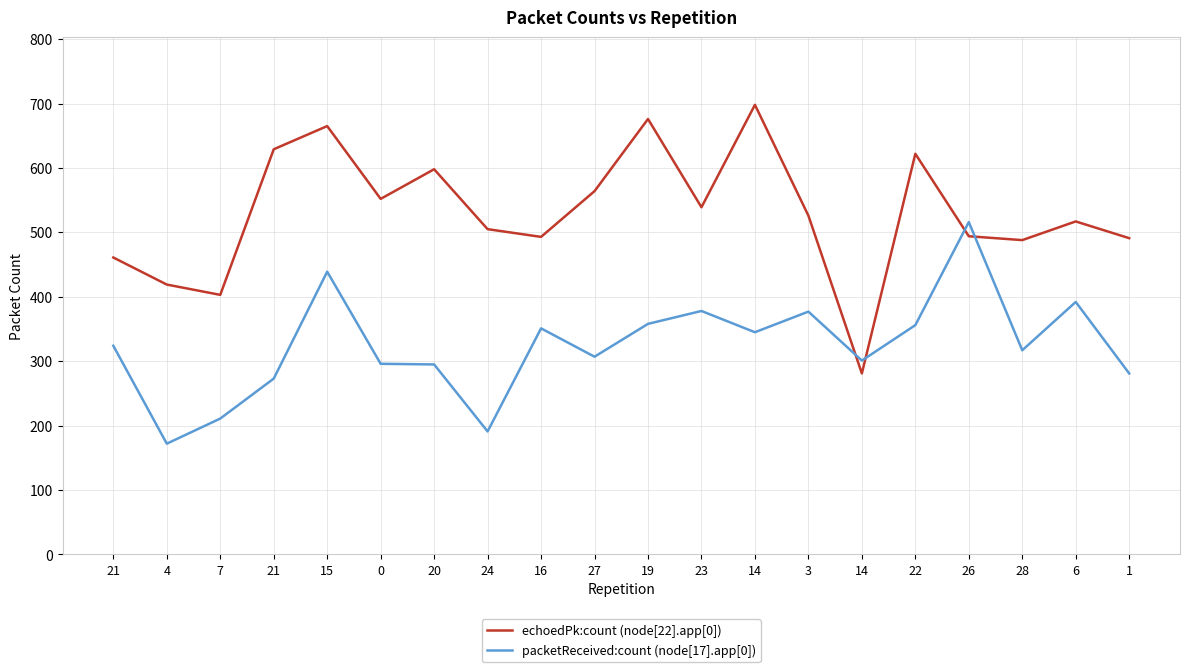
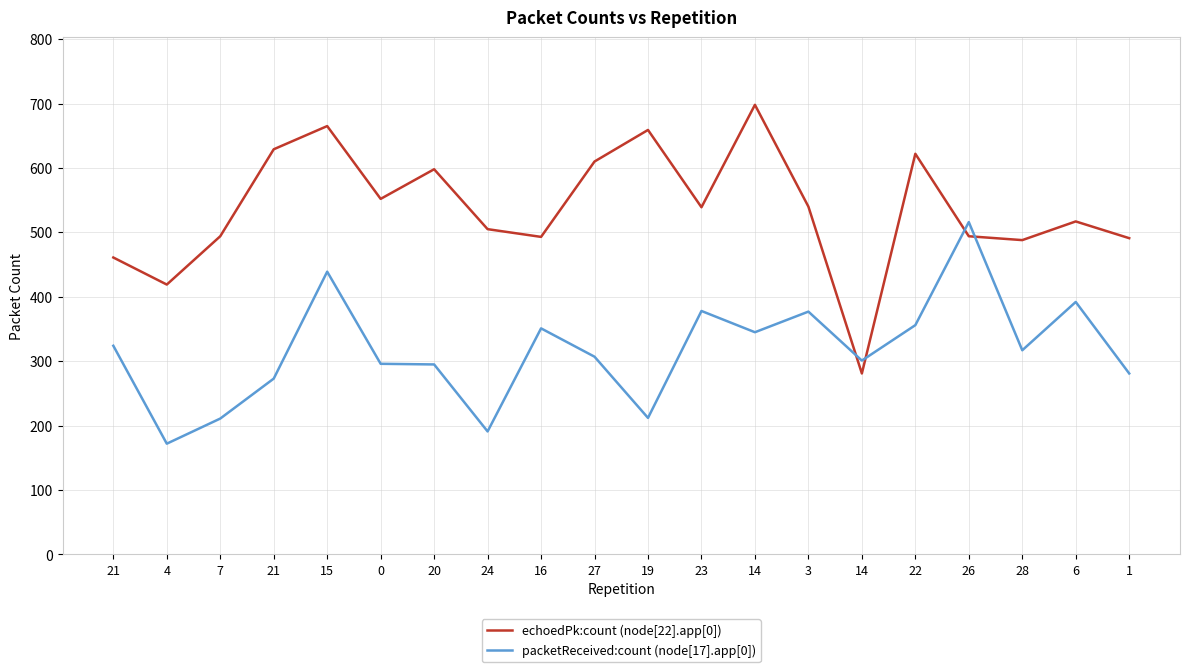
  {
    "echoedPk:count (node[22].app[0])": {
      "4": 420,
-     "7": 400,
+     "7": 490,
      "15": 670,
      "0": 550,
      "20": 600,
      "24": 510,
      "16": 490,
-     "27": 560,
-     "19": 680,
+     "27": 610,
+     "19": 660,
      "23": 540,
-     "3": 530,
+     "3": 540,
      "22": 620,
      "26": 490,
      "28": 490,
      "6": 520,
      "1": 490
    },
    "packetReceived:count (node[17].app[0])": {
      "4": 170,
      "7": 210,
      "15": 440,
      "0": 300,
      "20": 300,
      "24": 190,
      "16": 350,
      "27": 310,
-     "19": 360,
+     "19": 210,
      "23": 380,
      "3": 380,
      "22": 360,
      "26": 520,
      "28": 320,
      "6": 390,
      "1": 280
    }
  }
